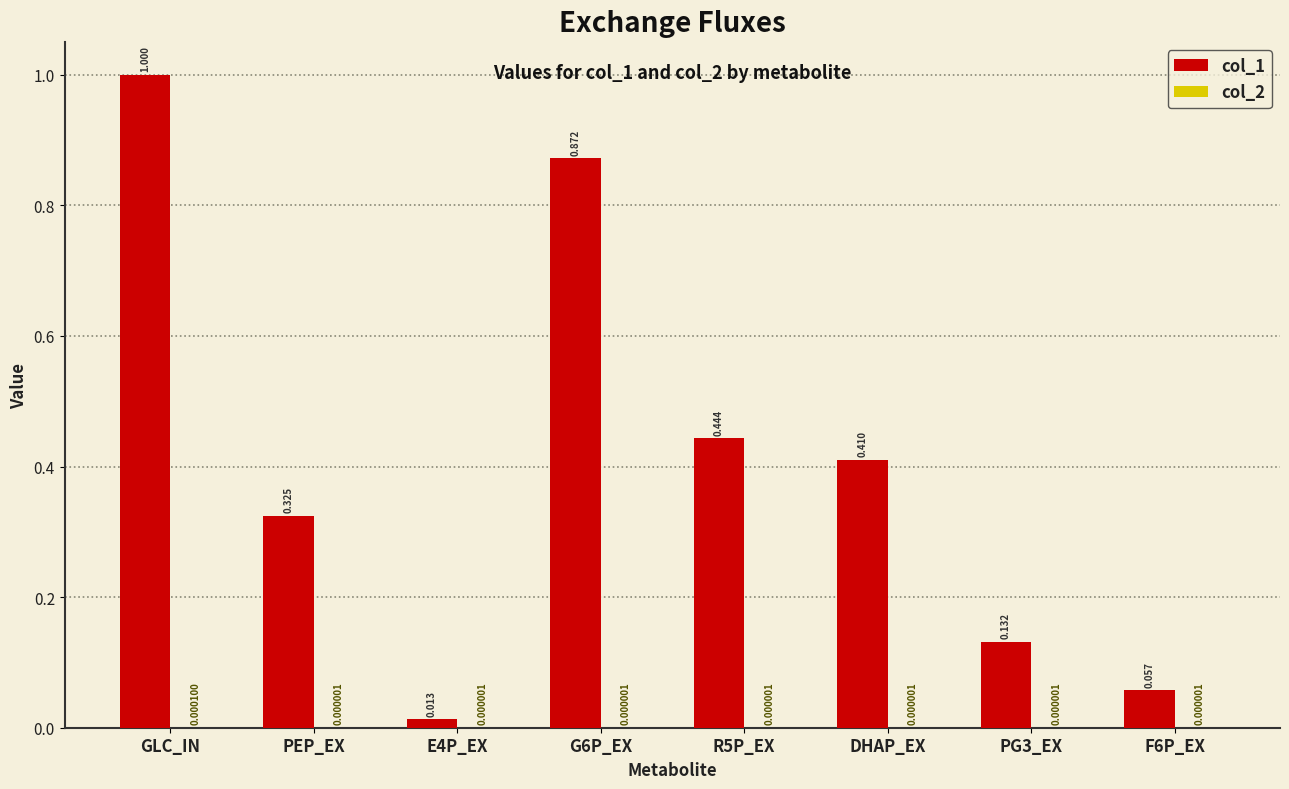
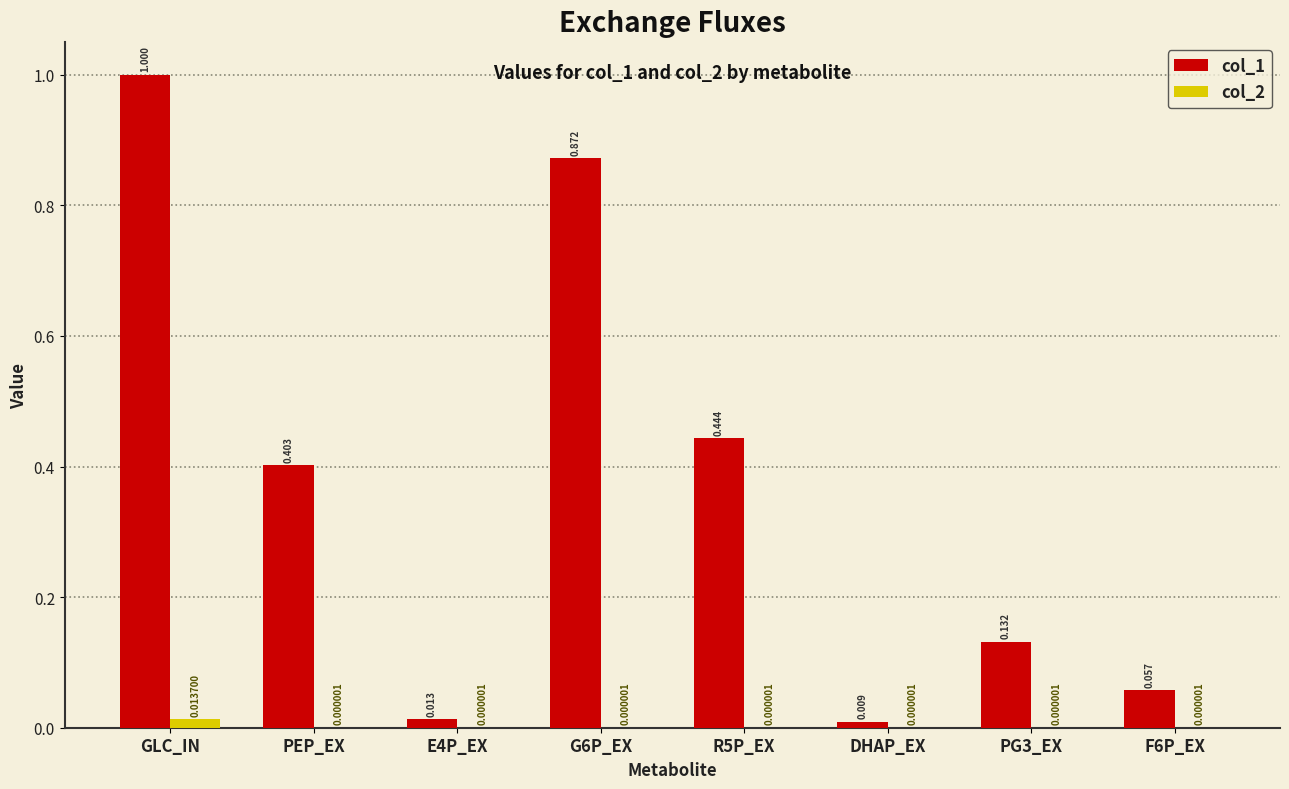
  {
    "col_1": {
      "GLC_IN": 1.000,
-     "PEP_EX": 0.325,
+     "PEP_EX": 0.403,
      "E4P_EX": 0.013,
      "G6P_EX": 0.872,
      "R5P_EX": 0.444,
-     "DHAP_EX": 0.410,
+     "DHAP_EX": 0.009,
      "PG3_EX": 0.132,
      "F6P_EX": 0.057
    },
    "col_2": {
-     "GLC_IN": 0.000100,
+     "GLC_IN": 0.013700,
      "PEP_EX": 0.000001,
      "E4P_EX": 0.000001,
      "G6P_EX": 0.000001,
      "R5P_EX": 0.000001,
      "DHAP_EX": 0.000001,
      "PG3_EX": 0.000001,
      "F6P_EX": 0.000001
    }
  }
